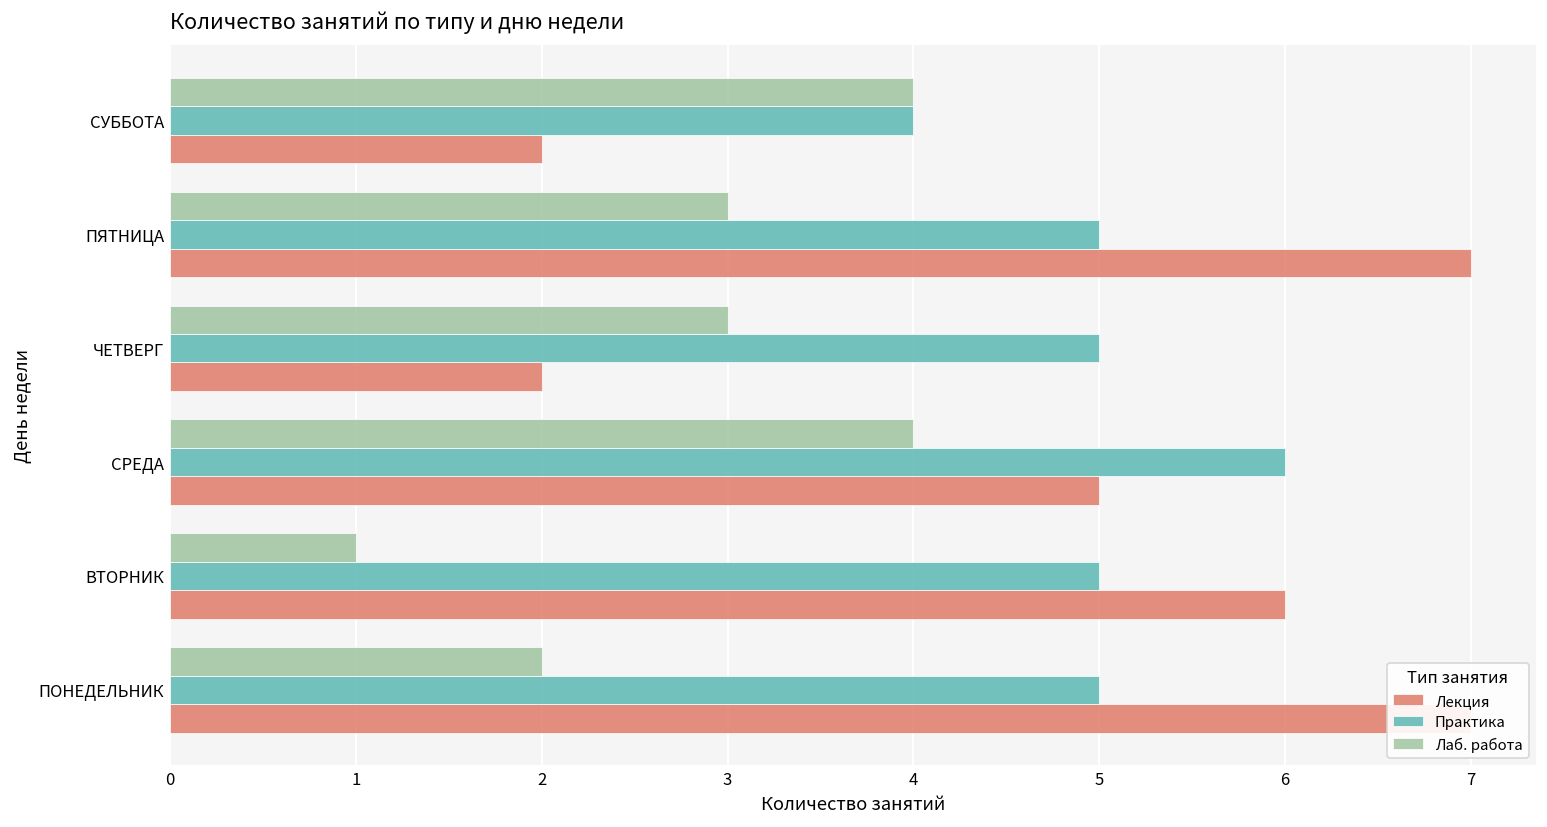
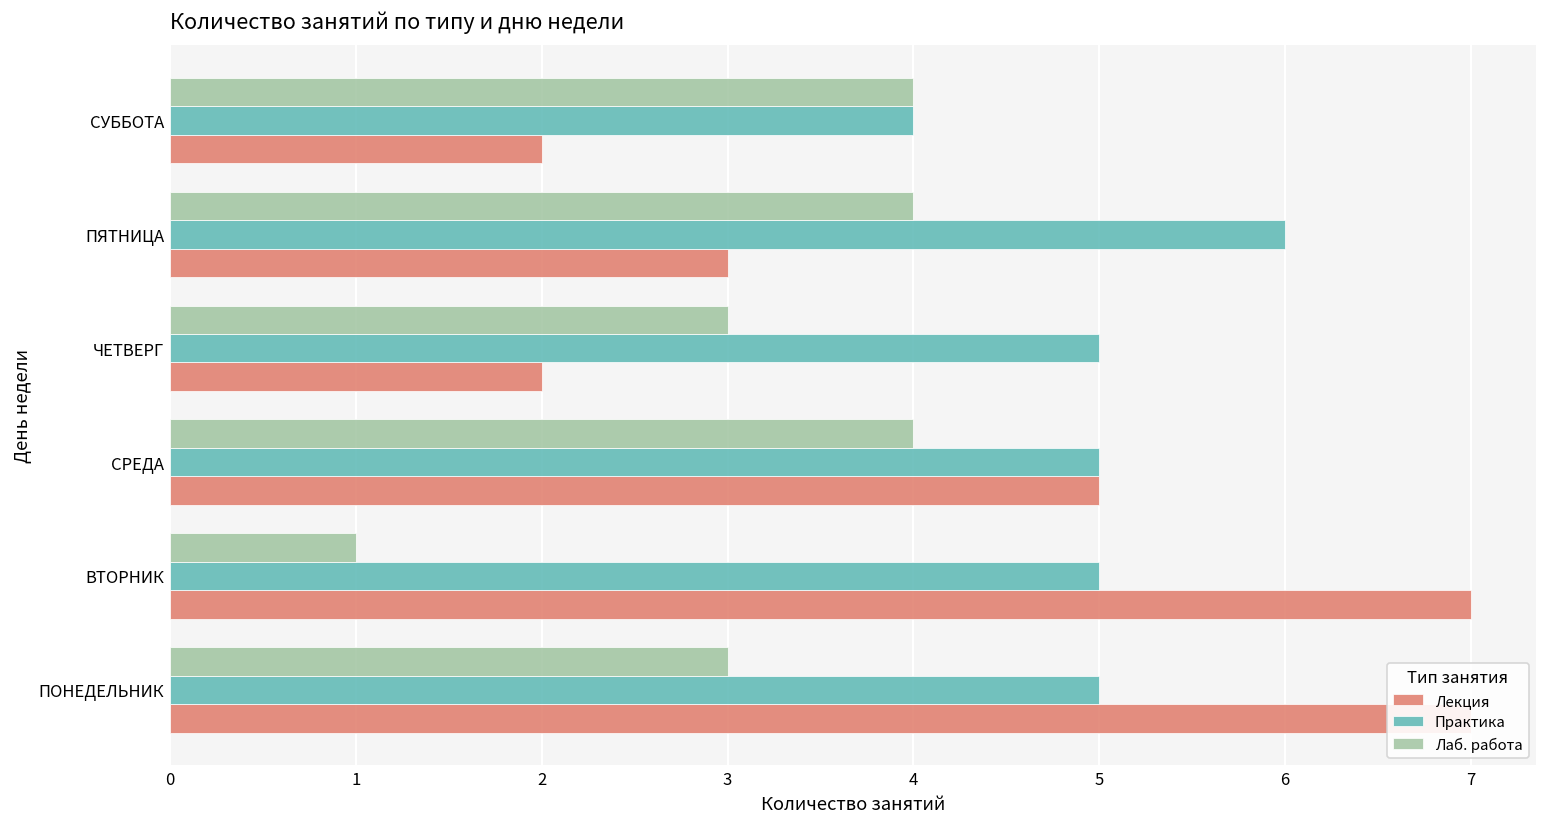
  {
    "Лекция": {
      "СУББОТА": 2,
-     "ПЯТНИЦА": 7,
+     "ПЯТНИЦА": 3,
      "ЧЕТВЕРГ": 2,
      "СРЕДА": 5,
-     "ВТОРНИК": 6
+     "ВТОРНИК": 7
    },
    "Практика": {
      "СУББОТА": 4,
-     "ПЯТНИЦА": 5,
+     "ПЯТНИЦА": 6,
      "ЧЕТВЕРГ": 5,
-     "СРЕДА": 6,
+     "СРЕДА": 5,
      "ВТОРНИК": 5,
      "ПОНЕДЕЛЬНИК": 5
    },
    "Лаб. работа": {
      "СУББОТА": 4,
-     "ПЯТНИЦА": 3,
+     "ПЯТНИЦА": 4,
      "ЧЕТВЕРГ": 3,
      "СРЕДА": 4,
      "ВТОРНИК": 1,
-     "ПОНЕДЕЛЬНИК": 2
+     "ПОНЕДЕЛЬНИК": 3
    }
  }
